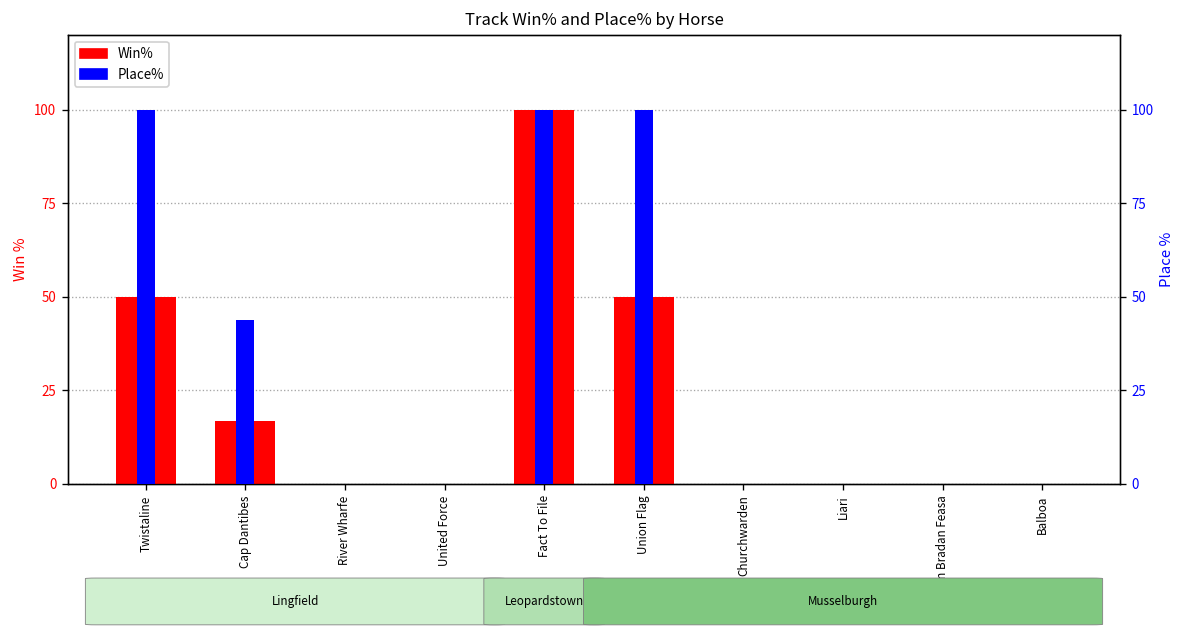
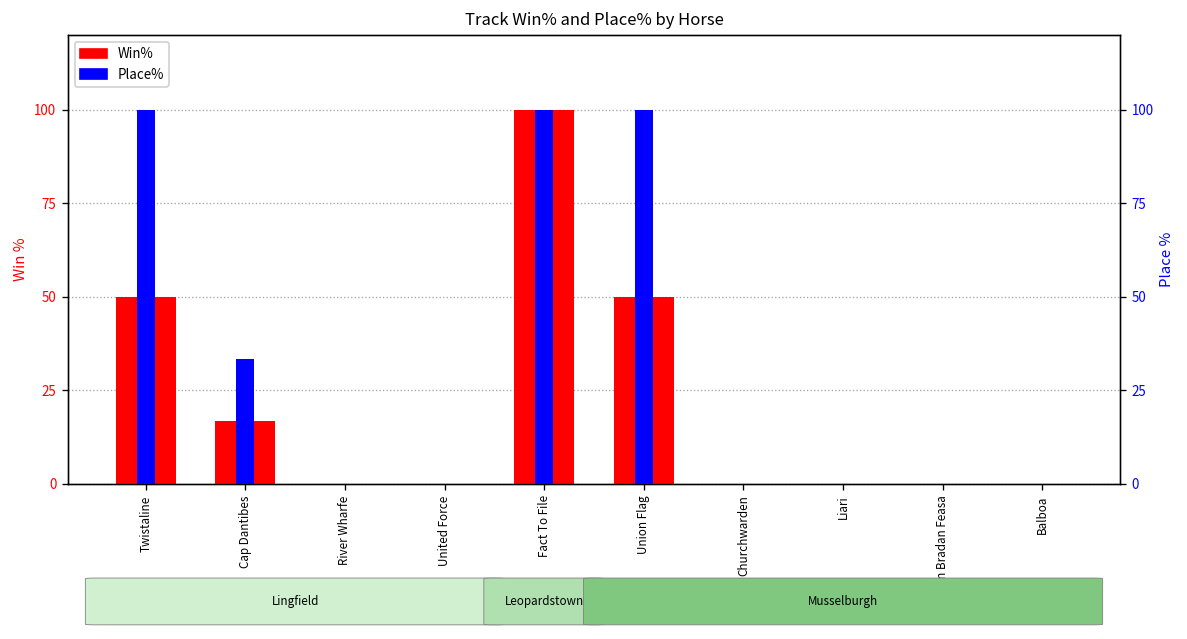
  {
    "Win%": {
      "Twistaline": 50,
      "Cap Dantibes": 17,
      "River Wharfe": 0,
      "United Force": 0,
      "Fact To File": 100,
      "Union Flag": 50,
      "Churchwarden": 0,
      "Liari": 0,
      "An Bradan Feasa": 0,
      "Balboa": 0
    },
    "Place%": {
      "Twistaline": 100,
-     "Cap Dantibes": 44,
+     "Cap Dantibes": 33,
      "River Wharfe": 0,
      "United Force": 0,
      "Fact To File": 100,
      "Union Flag": 100,
      "Churchwarden": 0,
      "Liari": 0,
      "An Bradan Feasa": 0,
      "Balboa": 0
    }
  }
